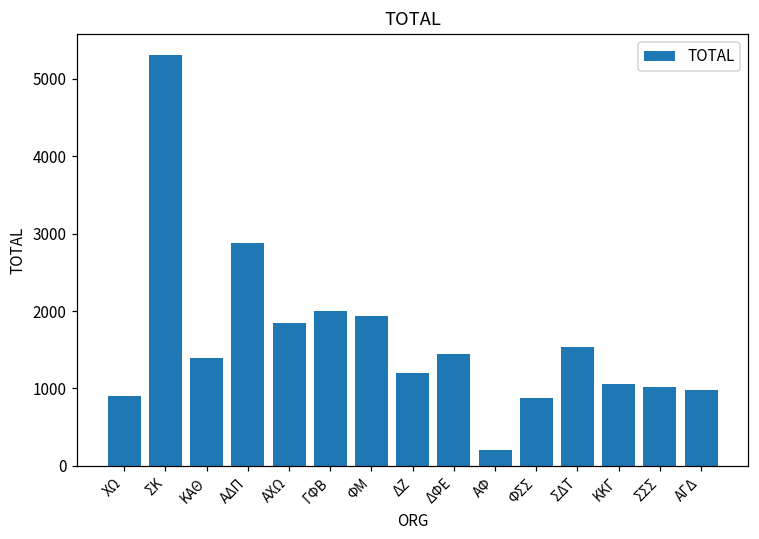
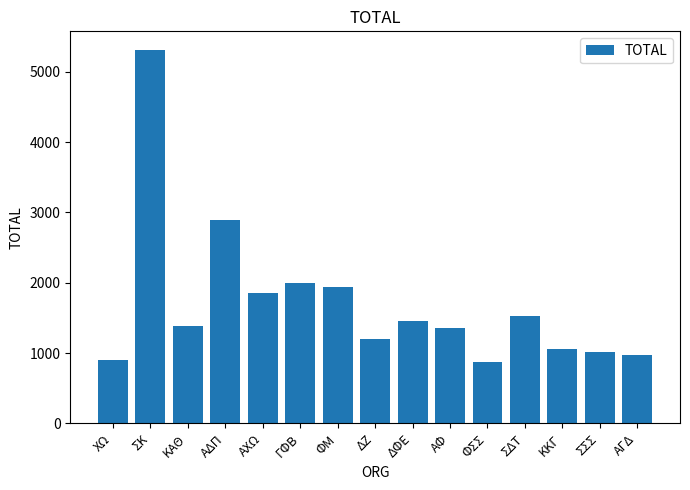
  {
    "ΧΩ": 900,
    "ΣK": 5300,
    "ΚΑΘ": 1400,
    "ΑΔΠ": 2900,
    "ΑΧΩ": 1800,
    "ΓΦΒ": 2000,
    "ΦΜ": 1900,
    "ΔΖ": 1200,
    "ΔΦΕ": 1500,
-   "ΑΦ": 200,
+   "ΑΦ": 1400,
    "ΦΣΣ": 900,
    "ΣΔΤ": 1500,
    "KKΓ": 1100,
    "ΣΣΣ": 1000,
    "ΑΓΔ": 1000
  }
